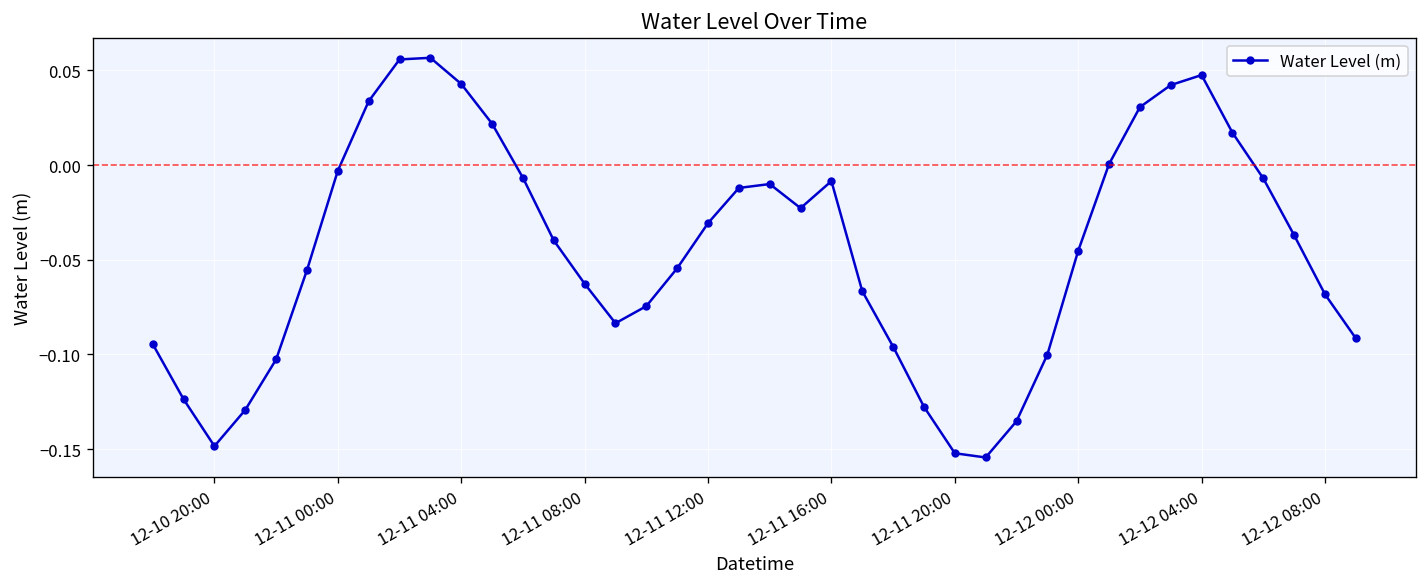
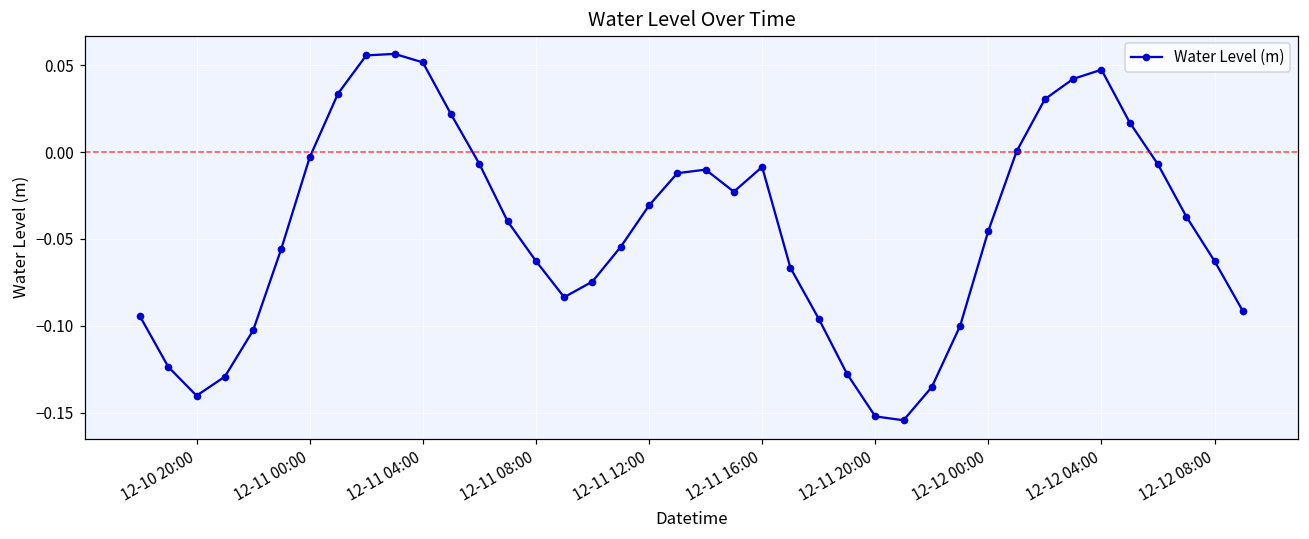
  {
-   "12-10 20:00": -0.148,
+   "12-10 20:00": -0.140,
    "12-11 00:00": -0.003,
-   "12-11 04:00": 0.043,
+   "12-11 04:00": 0.052,
    "12-11 08:00": -0.063,
    "12-11 12:00": -0.031,
    "12-11 16:00": -0.008,
    "12-11 20:00": -0.152,
    "12-12 00:00": -0.045,
    "12-12 04:00": 0.048,
-   "12-12 08:00": -0.068
+   "12-12 08:00": -0.063
  }
